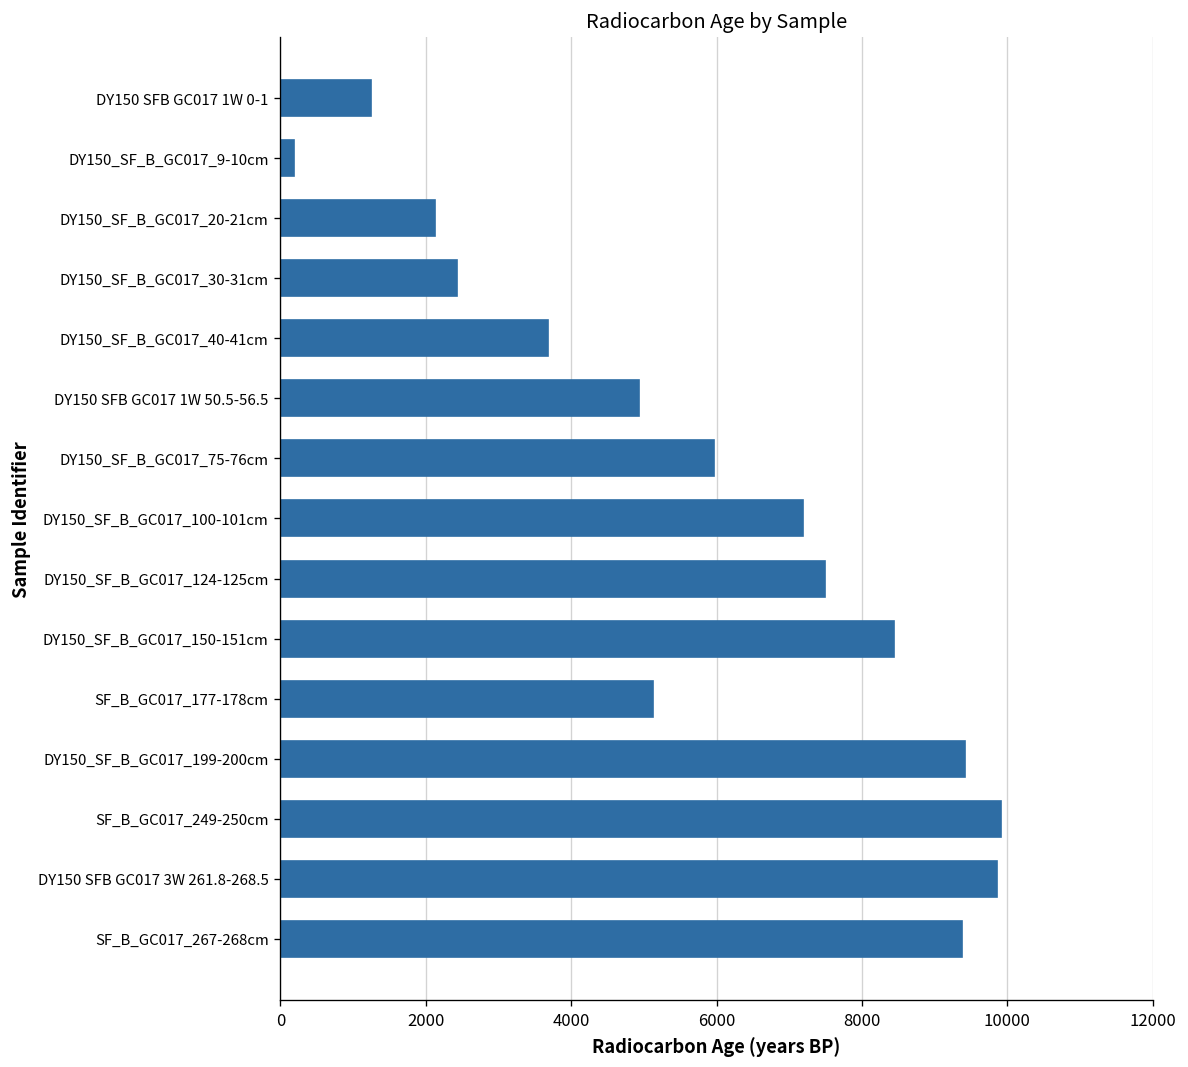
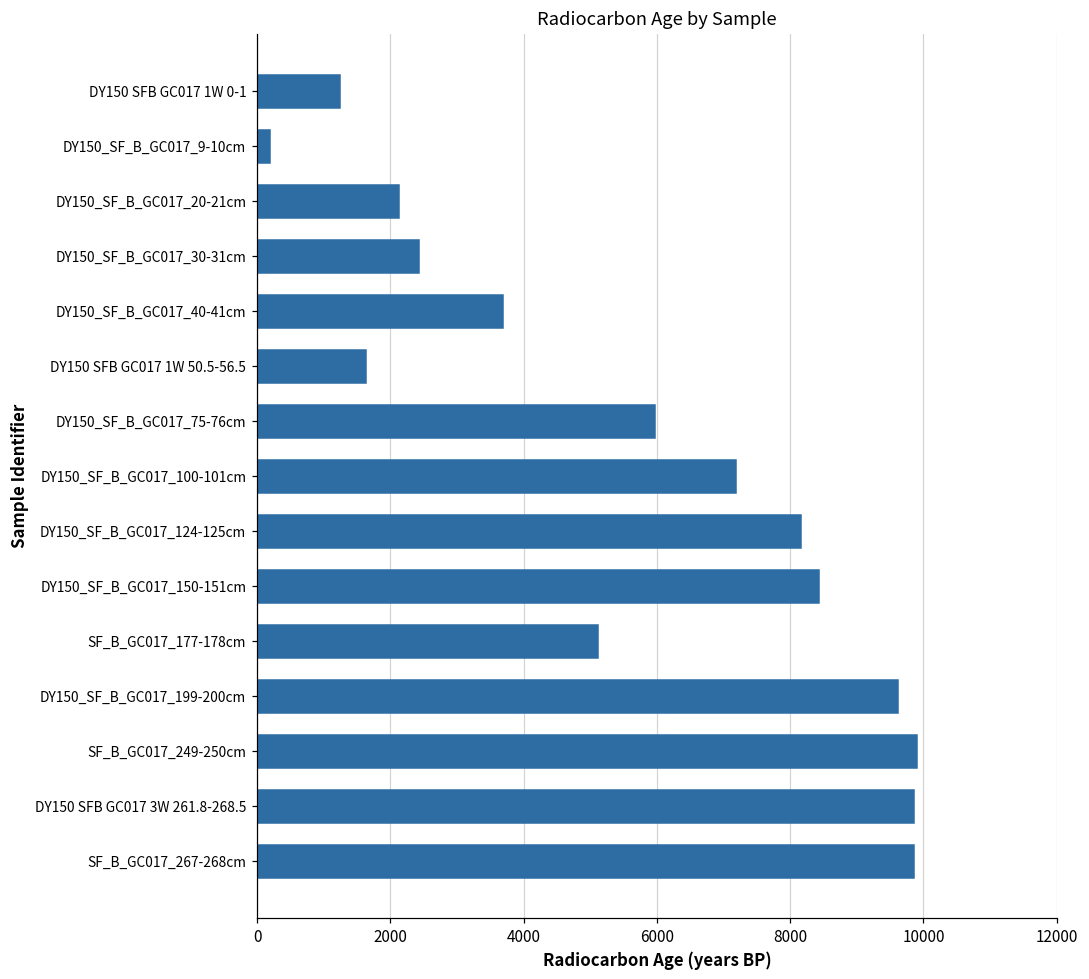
  {
    "DY150 SFB GC017 1W 0-1": 1200,
    "DY150_SF_B_GC017_9-10cm": 200,
    "DY150_SF_B_GC017_20-21cm": 2100,
    "DY150_SF_B_GC017_30-31cm": 2400,
    "DY150_SF_B_GC017_40-41cm": 3700,
-   "DY150 SFB GC017 1W 50.5-56.5": 4900,
+   "DY150 SFB GC017 1W 50.5-56.5": 1600,
    "DY150_SF_B_GC017_75-76cm": 6000,
    "DY150_SF_B_GC017_100-101cm": 7200,
-   "DY150_SF_B_GC017_124-125cm": 7500,
+   "DY150_SF_B_GC017_124-125cm": 8200,
    "DY150_SF_B_GC017_150-151cm": 8400,
    "SF_B_GC017_177-178cm": 5100,
-   "DY150_SF_B_GC017_199-200cm": 9400,
+   "DY150_SF_B_GC017_199-200cm": 9600,
    "SF_B_GC017_249-250cm": 9900,
    "DY150 SFB GC017 3W 261.8-268.5": 9900,
-   "SF_B_GC017_267-268cm": 9400
+   "SF_B_GC017_267-268cm": 9900
  }
